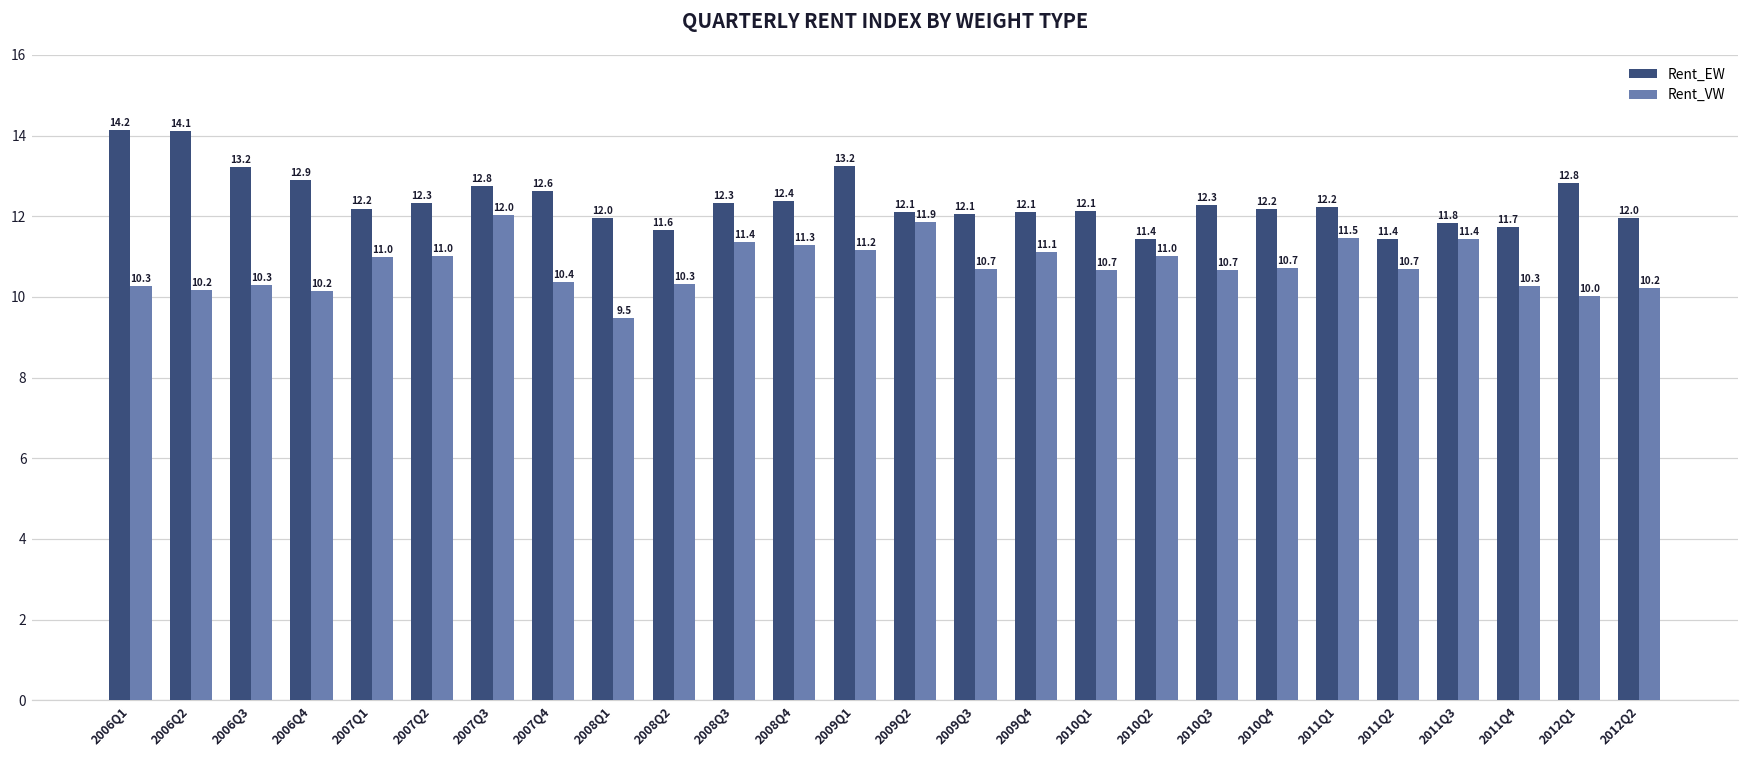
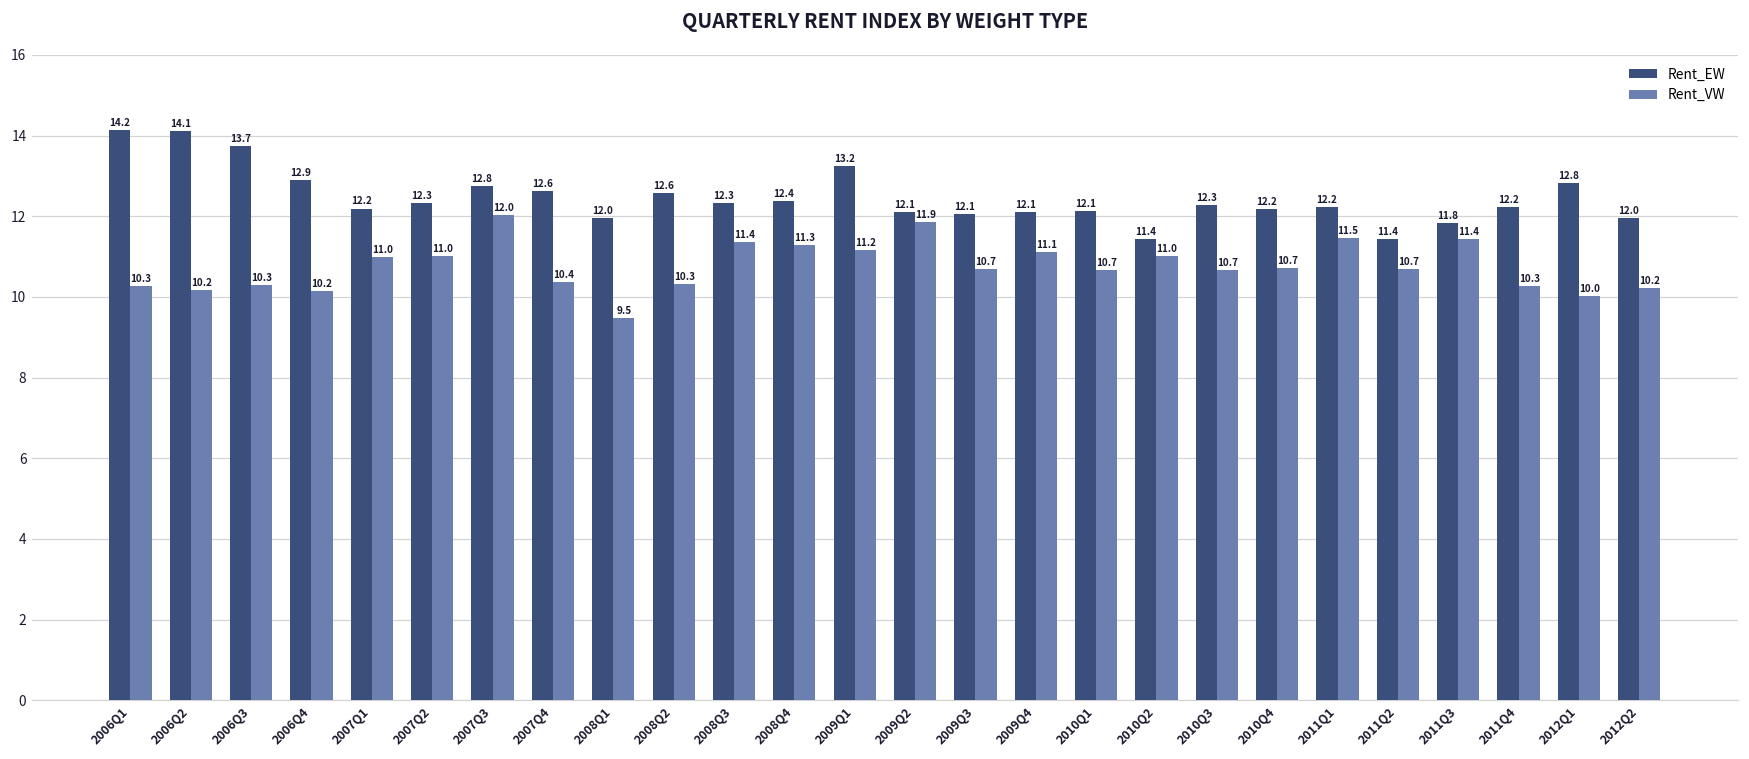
  {
    "Rent_EW": {
      "2006Q1": 14.2,
      "2006Q2": 14.1,
-     "2006Q3": 13.2,
+     "2006Q3": 13.7,
      "2006Q4": 12.9,
      "2007Q1": 12.2,
      "2007Q2": 12.3,
      "2007Q3": 12.8,
      "2007Q4": 12.6,
      "2008Q1": 12.0,
-     "2008Q2": 11.6,
+     "2008Q2": 12.6,
      "2008Q3": 12.3,
      "2008Q4": 12.4,
      "2009Q1": 13.2,
      "2009Q2": 12.1,
      "2009Q3": 12.1,
      "2009Q4": 12.1,
      "2010Q1": 12.1,
      "2010Q2": 11.4,
      "2010Q3": 12.3,
      "2010Q4": 12.2,
      "2011Q1": 12.2,
      "2011Q2": 11.4,
      "2011Q3": 11.8,
-     "2011Q4": 11.7,
+     "2011Q4": 12.2,
      "2012Q1": 12.8,
      "2012Q2": 12.0
    },
    "Rent_VW": {
      "2006Q1": 10.3,
      "2006Q2": 10.2,
      "2006Q3": 10.3,
      "2006Q4": 10.2,
      "2007Q1": 11.0,
      "2007Q2": 11.0,
      "2007Q3": 12.0,
      "2007Q4": 10.4,
      "2008Q1": 9.5,
      "2008Q2": 10.3,
      "2008Q3": 11.4,
      "2008Q4": 11.3,
      "2009Q1": 11.2,
      "2009Q2": 11.9,
      "2009Q3": 10.7,
      "2009Q4": 11.1,
      "2010Q1": 10.7,
      "2010Q2": 11.0,
      "2010Q3": 10.7,
      "2010Q4": 10.7,
      "2011Q1": 11.5,
      "2011Q2": 10.7,
      "2011Q3": 11.4,
      "2011Q4": 10.3,
      "2012Q1": 10.0,
      "2012Q2": 10.2
    }
  }
